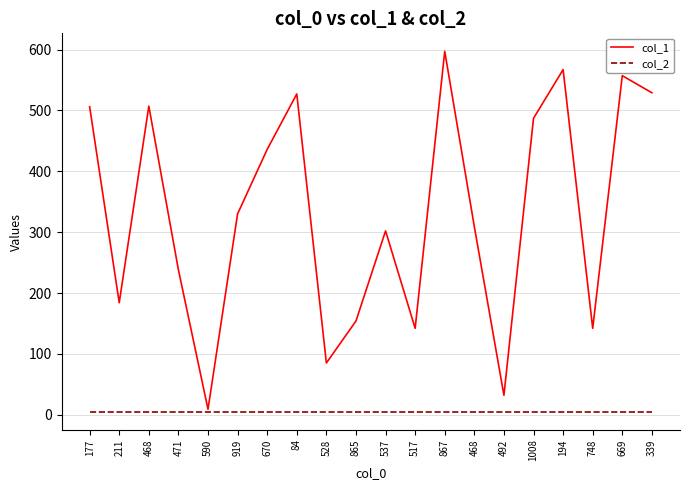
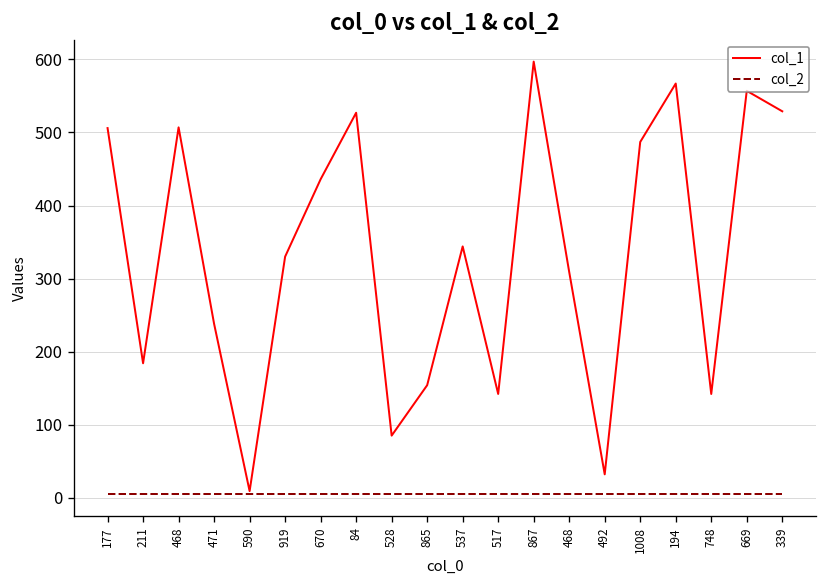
  {
    "col_1": {
      "177": 510,
      "211": 180,
      "471": 240,
      "919": 330,
      "670": 440,
      "84": 530,
      "528": 90,
      "865": 150,
-     "537": 300,
+     "537": 340,
      "517": 140,
      "867": 600,
      "492": 30,
      "1008": 490,
      "194": 570,
      "748": 140,
      "669": 560,
      "339": 530
    },
    "col_2": {
      "177": 10,
      "211": 10,
      "471": 10,
      "919": 10,
      "670": 10,
      "84": 10,
      "528": 10,
      "865": 10,
      "537": 10,
      "517": 10,
      "867": 10,
      "492": 10,
      "1008": 10,
      "194": 10,
      "748": 10,
      "669": 10,
      "339": 10
    }
  }
